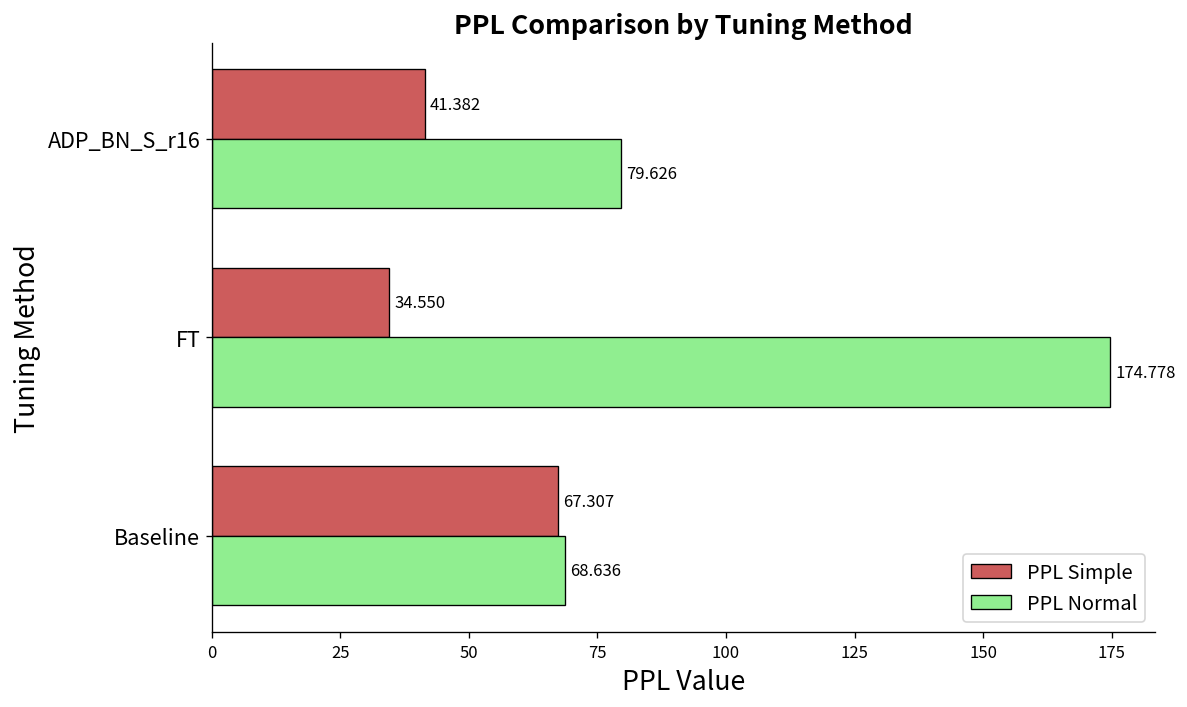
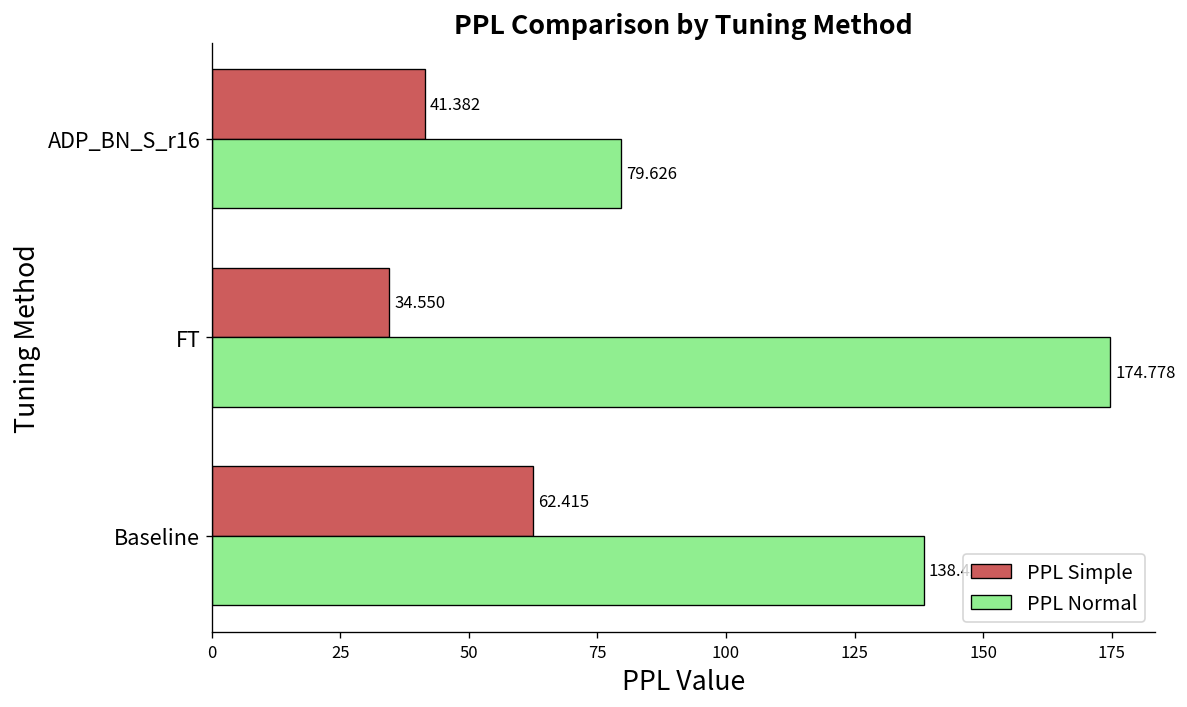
  {
    "PPL Simple": {
      "ADP_BN_S_r16": 41.382,
      "FT": 34.550,
-     "Baseline": 67.307
+     "Baseline": 62.415
    },
    "PPL Normal": {
-     "Baseline": 69
+     "Baseline": 138
    }
  }
